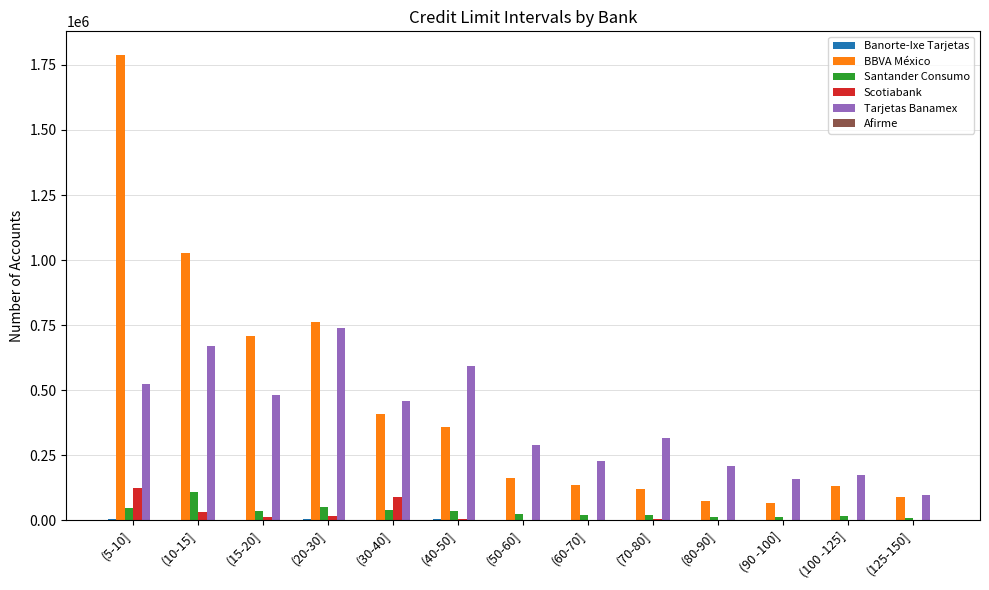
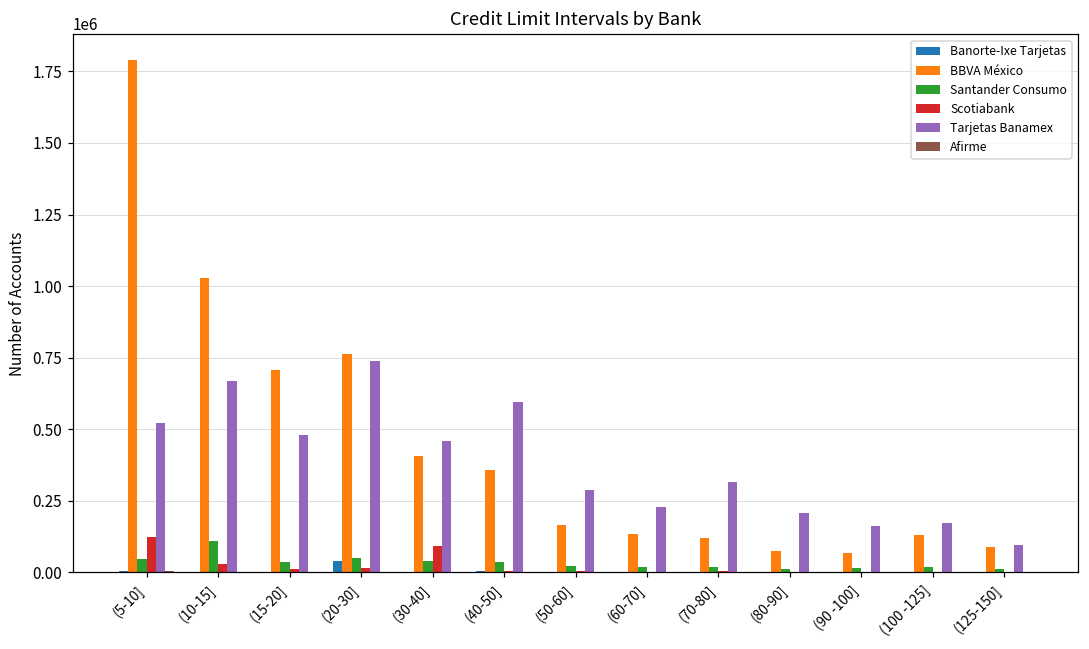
  {
    "Banorte-Ixe Tarjetas": {
-     "(20-30]": 0
+     "(20-30]": 40000
    },
    "BBVA México": {
      "(5-10]": 1790000,
      "(10-15]": 1030000,
      "(15-20]": 710000,
      "(20-30]": 760000,
      "(30-40]": 410000,
      "(40-50]": 360000,
      "(50-60]": 160000,
      "(60-70]": 130000,
      "(70-80]": 120000,
      "(80-90]": 70000,
      "(90 -100]": 70000,
      "(100 -125]": 130000,
      "(125-150]": 90000
    },
    "Santander Consumo": {
      "(5-10]": 50000,
      "(10-15]": 110000,
      "(15-20]": 30000,
      "(20-30]": 50000,
      "(30-40]": 40000,
      "(40-50]": 40000,
      "(50-60]": 20000,
      "(60-70]": 20000,
      "(70-80]": 20000,
      "(80-90]": 10000,
      "(90 -100]": 10000,
      "(100 -125]": 20000,
      "(125-150]": 10000
    },
    "Scotiabank": {
      "(5-10]": 120000,
      "(10-15]": 30000,
      "(15-20]": 10000,
      "(20-30]": 10000,
      "(30-40]": 90000
    },
    "Tarjetas Banamex": {
      "(5-10]": 520000,
      "(10-15]": 670000,
      "(15-20]": 480000,
      "(20-30]": 740000,
      "(30-40]": 460000,
      "(40-50]": 590000,
      "(50-60]": 290000,
      "(60-70]": 230000,
      "(70-80]": 310000,
      "(80-90]": 210000,
      "(90 -100]": 160000,
      "(100 -125]": 170000,
      "(125-150]": 100000
    }
  }
